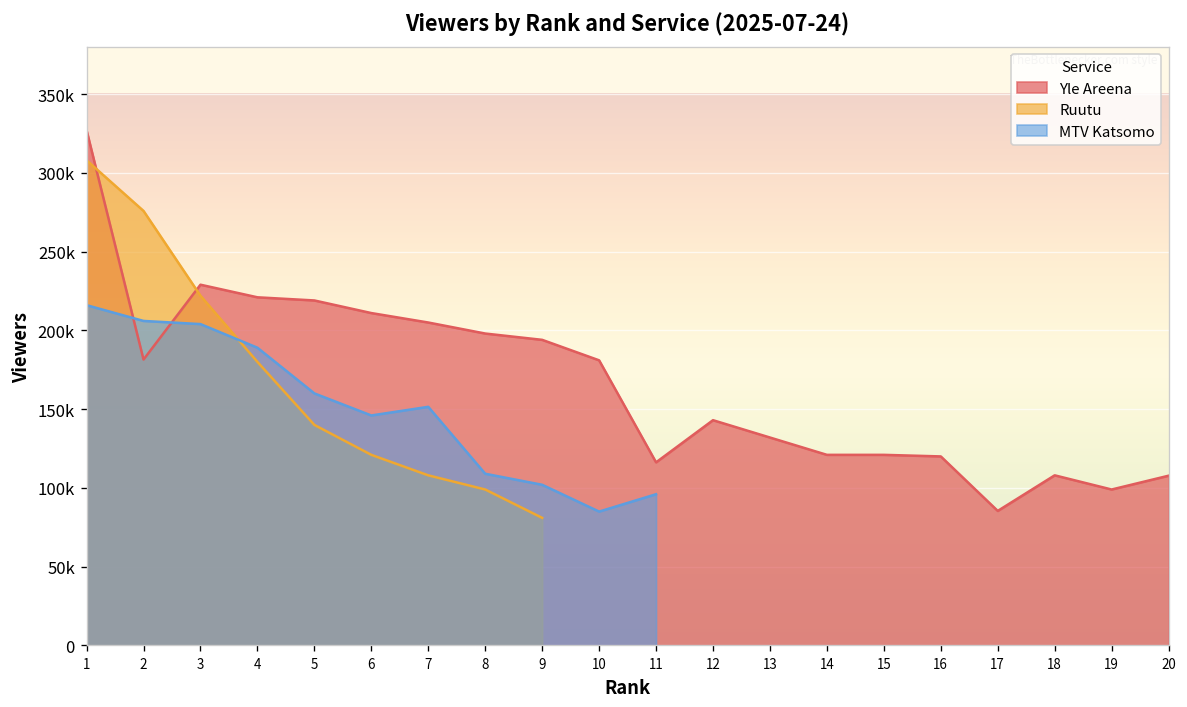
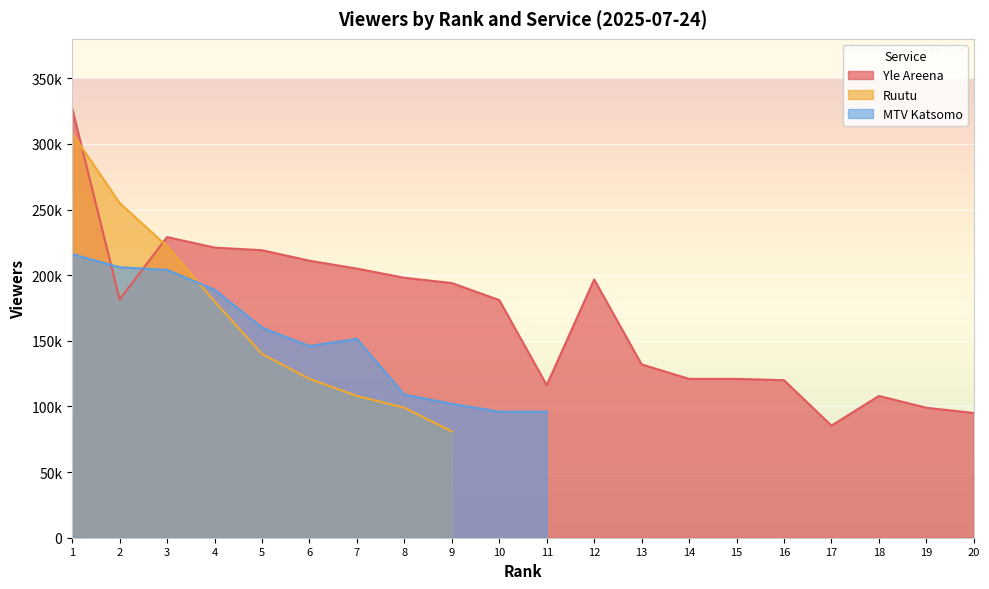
  {
    "Yle Areena": {
      "1": 327000,
      "2": 181000,
      "3": 229000,
      "4": 221000,
      "5": 219000,
      "6": 211000,
      "7": 205000,
      "8": 198000,
      "9": 194000,
      "10": 181000,
      "11": 116000,
-     "12": 143000,
+     "12": 197000,
      "13": 132000,
      "14": 121000,
      "15": 121000,
      "16": 120000,
      "17": 85000,
      "18": 108000,
      "19": 99000,
-     "20": 108000
+     "20": 95000
    },
    "Ruutu": {
      "1": 308000,
-     "2": 276000,
+     "2": 255000,
      "3": 222000,
      "4": 180000,
      "5": 140000,
      "6": 121000,
      "7": 108000,
      "8": 99000,
      "9": 81000
    },
    "MTV Katsomo": {
      "1": 216000,
      "2": 206000,
      "3": 204000,
      "4": 189000,
      "5": 160000,
      "6": 146000,
      "7": 151000,
      "8": 109000,
      "9": 102000,
-     "10": 85000,
+     "10": 96000,
      "11": 96000
    }
  }
